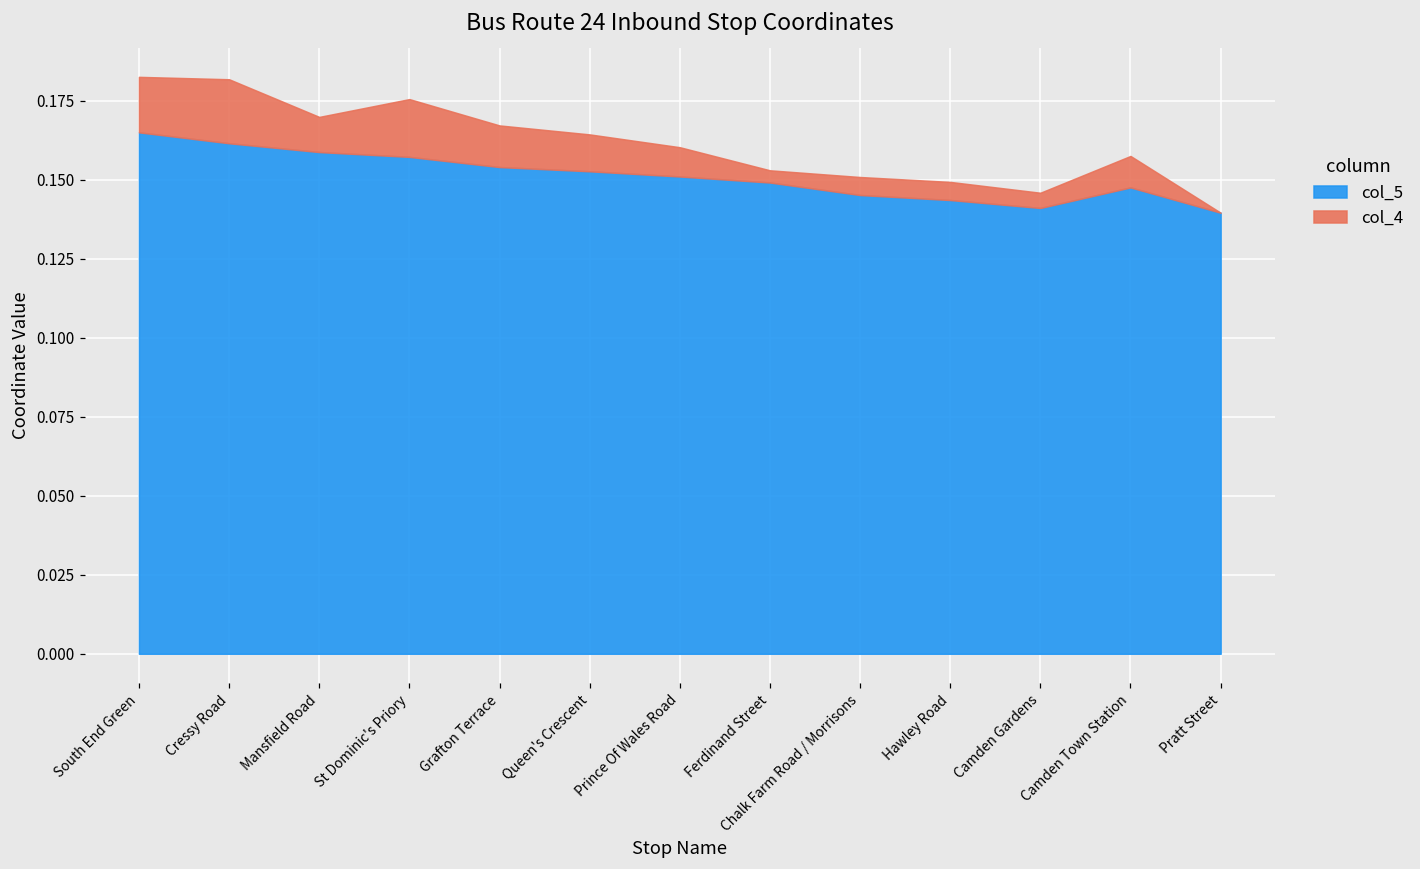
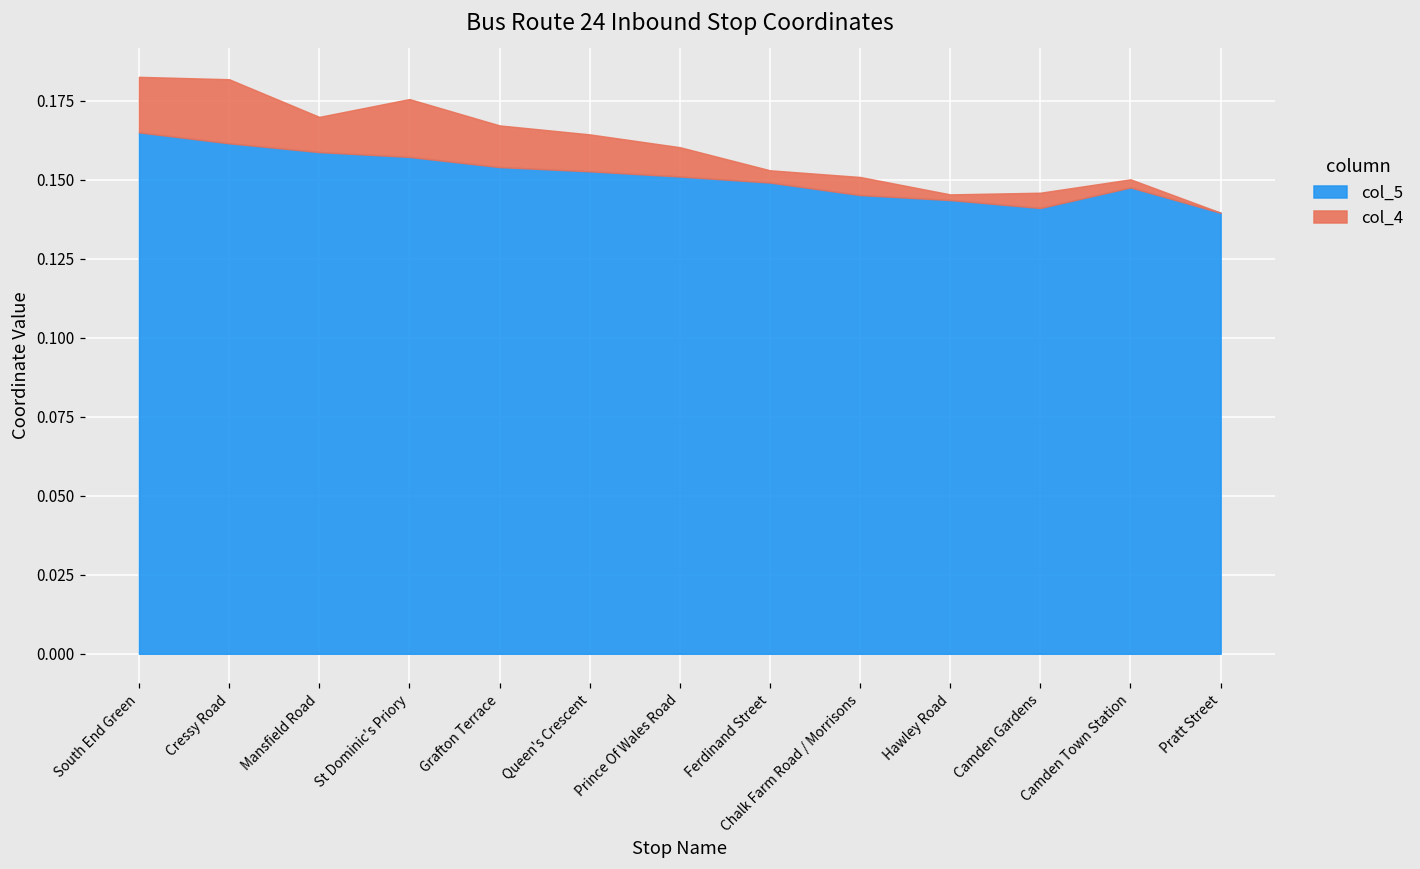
  {
    "col_5": {
      "South End Green": 0.165,
      "Cressy Road": 0.162,
      "Mansfield Road": 0.159,
      "St Dominic's Priory": 0.157,
      "Grafton Terrace": 0.154,
      "Queen's Crescent": 0.153,
      "Prince Of Wales Road": 0.151,
      "Ferdinand Street": 0.149,
      "Chalk Farm Road / Morrisons": 0.145,
      "Hawley Road": 0.144,
      "Camden Gardens": 0.141,
      "Camden Town Station": 0.148
    },
    "col_4": {
      "South End Green": 0.018,
      "Cressy Road": 0.020,
      "Mansfield Road": 0.011,
      "St Dominic's Priory": 0.018,
      "Grafton Terrace": 0.013,
      "Queen's Crescent": 0.012,
      "Prince Of Wales Road": 0.009,
      "Ferdinand Street": 0.004,
      "Chalk Farm Road / Morrisons": 0.006,
-     "Hawley Road": 0.006,
+     "Hawley Road": 0.002,
      "Camden Gardens": 0.005,
-     "Camden Town Station": 0.010
+     "Camden Town Station": 0.003
    }
  }
